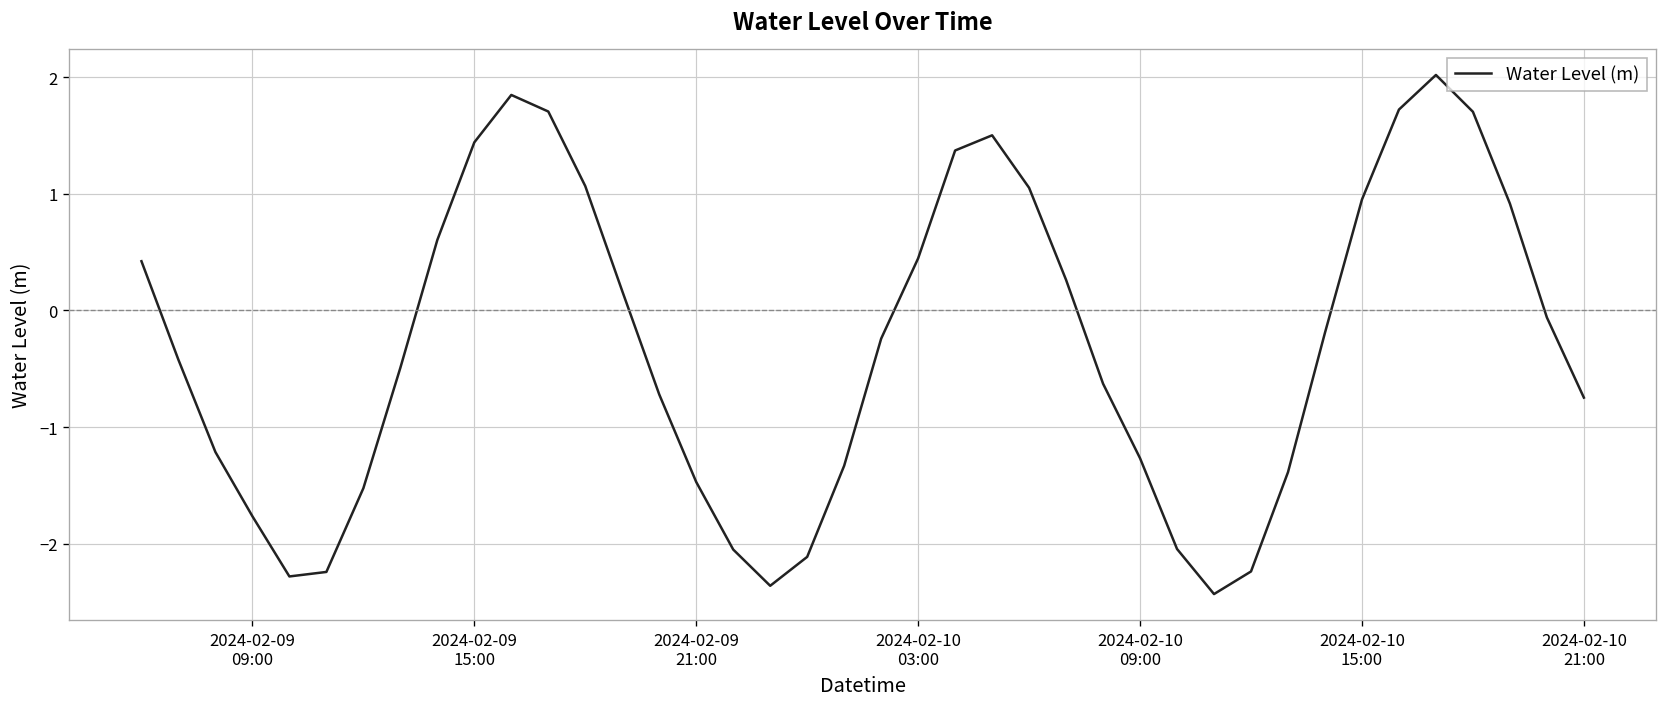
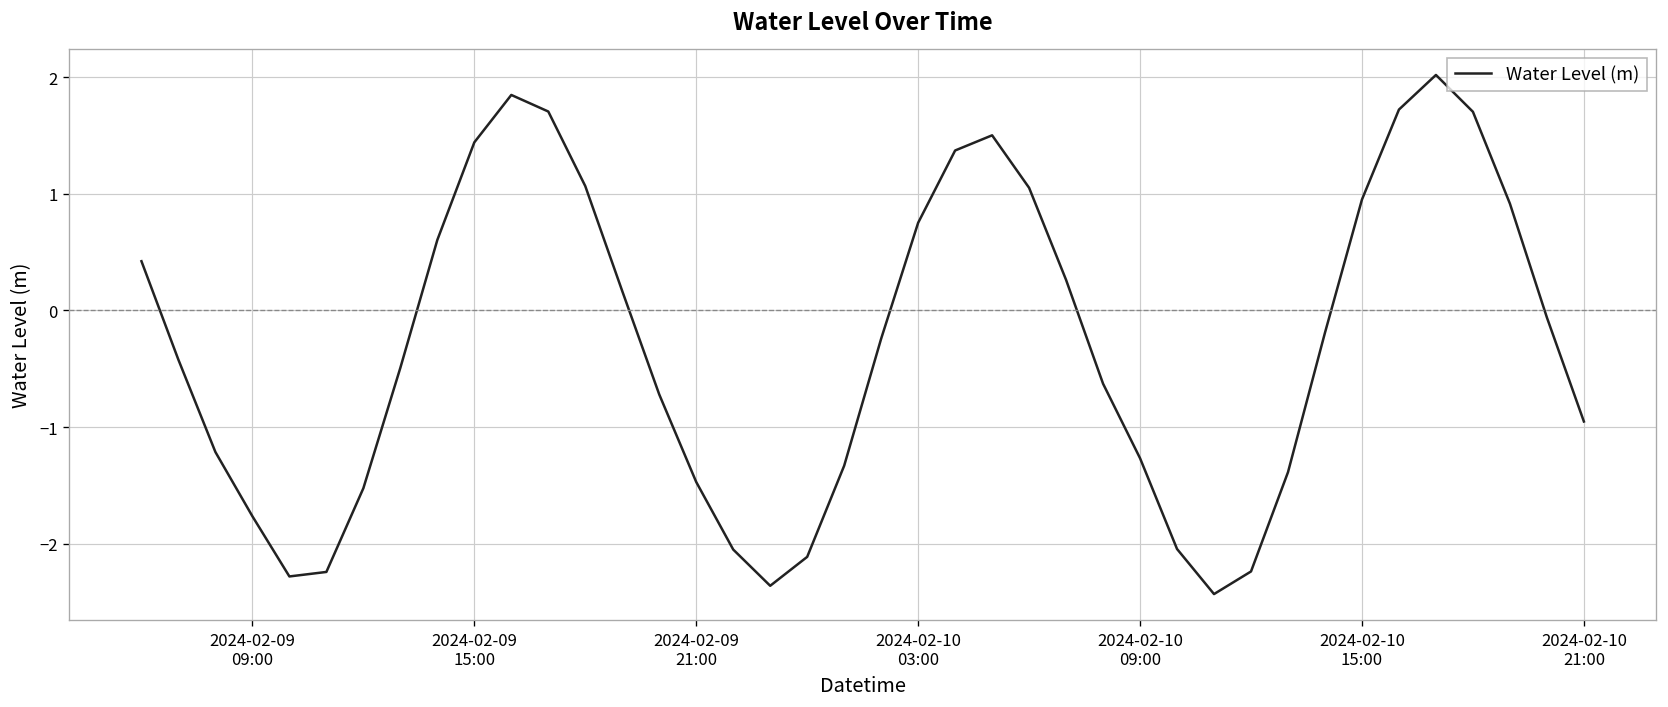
  {
    "2024-02-09 09:00": -1.8,
    "2024-02-09 15:00": 1.4,
    "2024-02-09 21:00": -1.5,
-   "2024-02-10 03:00": 0.4,
+   "2024-02-10 03:00": 0.8,
    "2024-02-10 09:00": -1.3,
    "2024-02-10 15:00": 1.0,
-   "2024-02-10 21:00": -0.7
+   "2024-02-10 21:00": -1.0
  }
